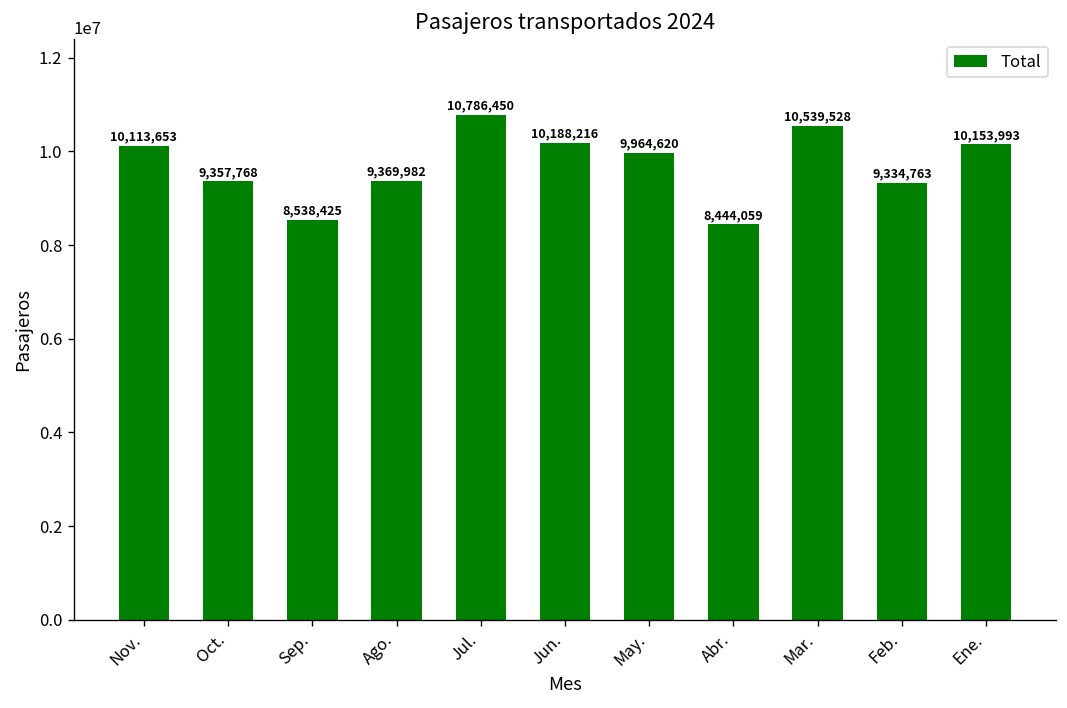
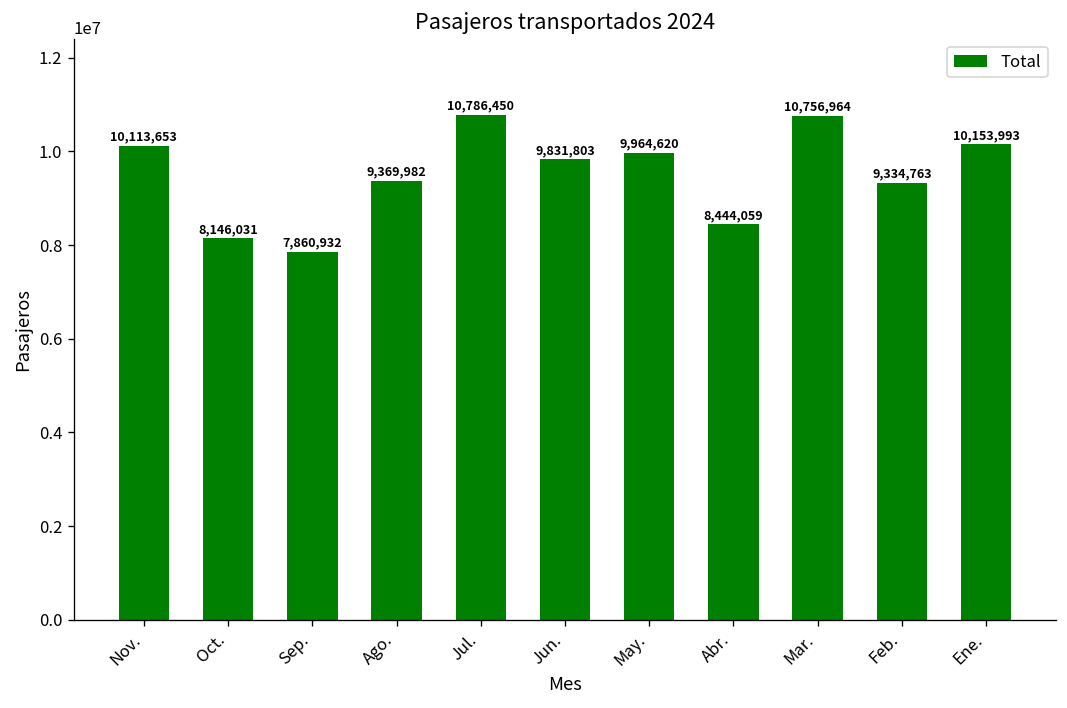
  {
    "Nov.": "10,113,653",
-   "Oct.": "9,357,768",
-   "Sep.": "8,538,425",
+   "Oct.": "8,146,031",
+   "Sep.": "7,860,932",
    "Ago.": "9,369,982",
    "Jul.": "10,786,450",
-   "Jun.": "10,188,216",
+   "Jun.": "9,831,803",
    "May.": "9,964,620",
    "Abr.": "8,444,059",
-   "Mar.": "10,539,528",
+   "Mar.": "10,756,964",
    "Feb.": "9,334,763",
    "Ene.": "10,153,993"
  }
